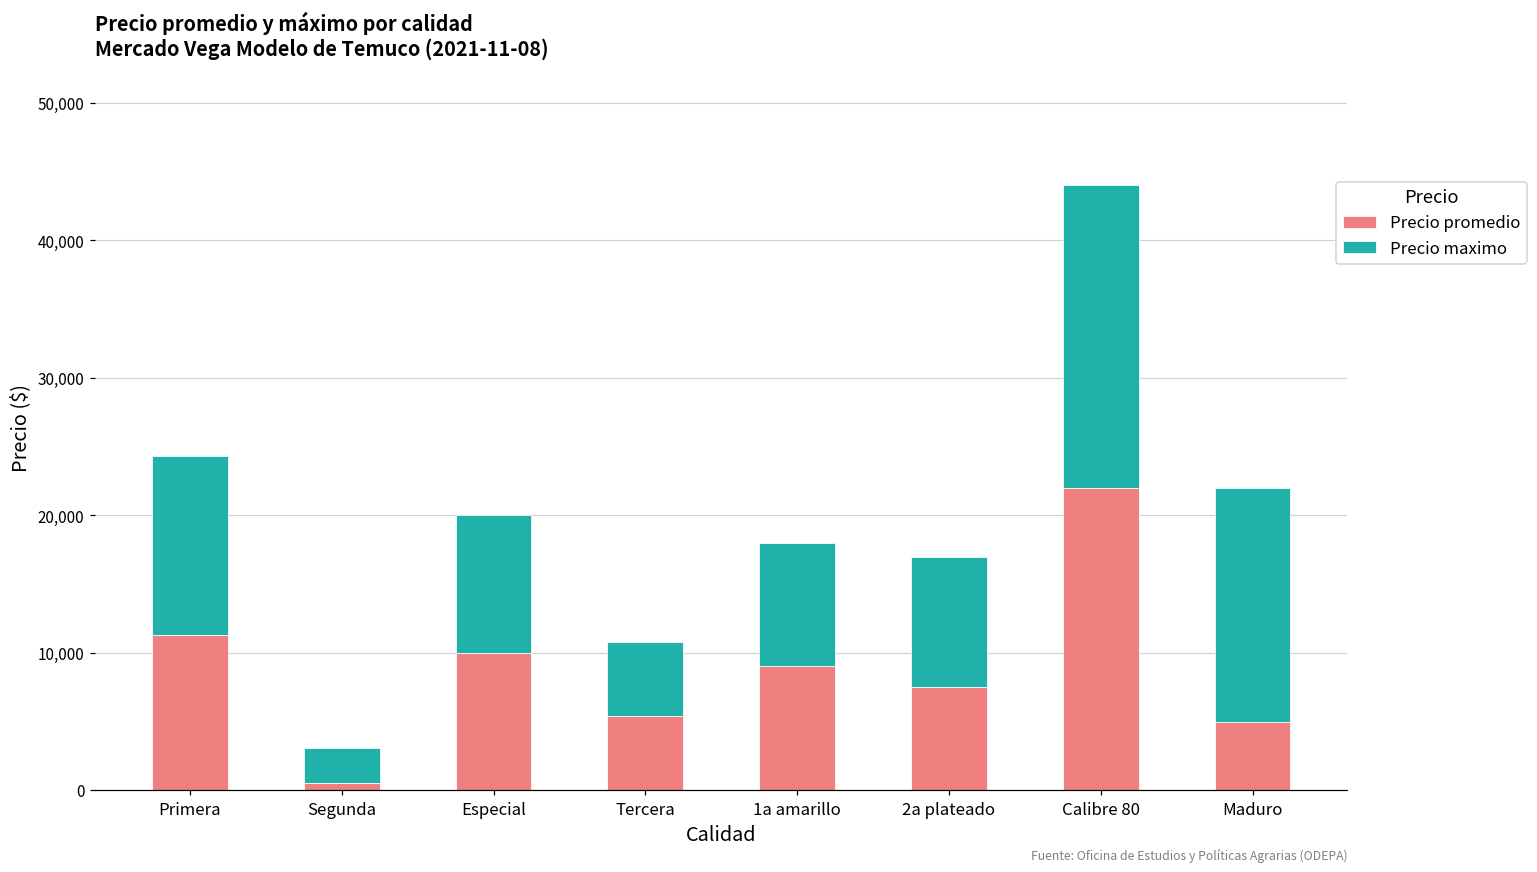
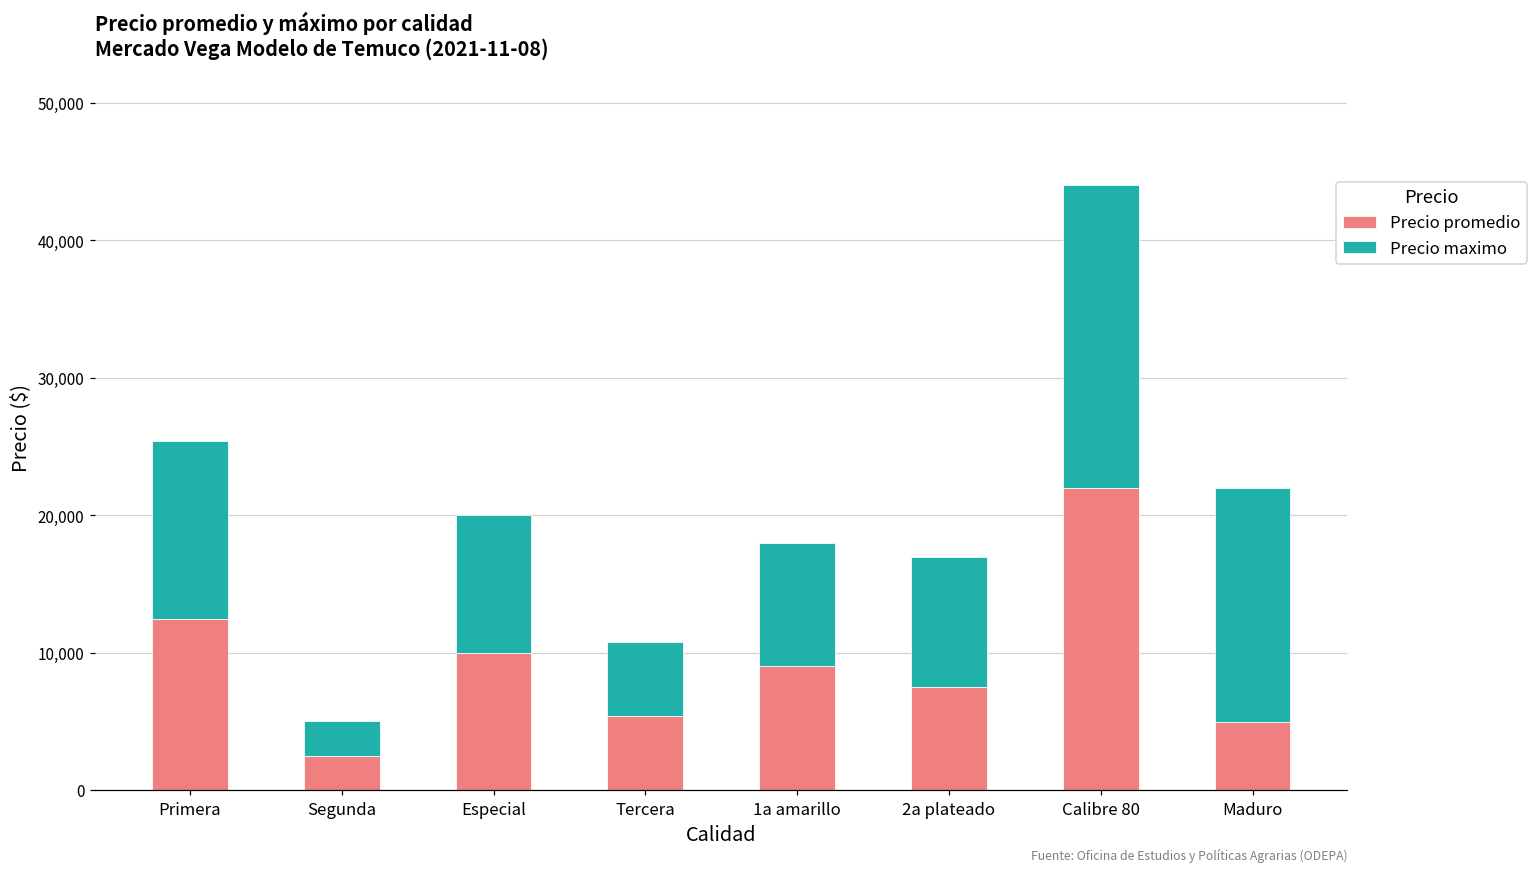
  {
    "Precio promedio": {
-     "Primera": "11,300",
-     "Segunda": "500",
+     "Primera": "12,400",
+     "Segunda": "2,500",
      "Especial": "10,000",
      "Tercera": "5,400",
      "1a amarillo": "9,000",
      "2a plateado": "7,500",
      "Calibre 80": "22,000",
      "Maduro": "5,000"
    },
    "Precio maximo": {
      "Primera": "13,000",
      "Segunda": "2,500",
      "Especial": "10,000",
      "Tercera": "5,400",
      "1a amarillo": "9,000",
      "2a plateado": "9,500",
      "Calibre 80": "22,000",
      "Maduro": "17,000"
    }
  }
